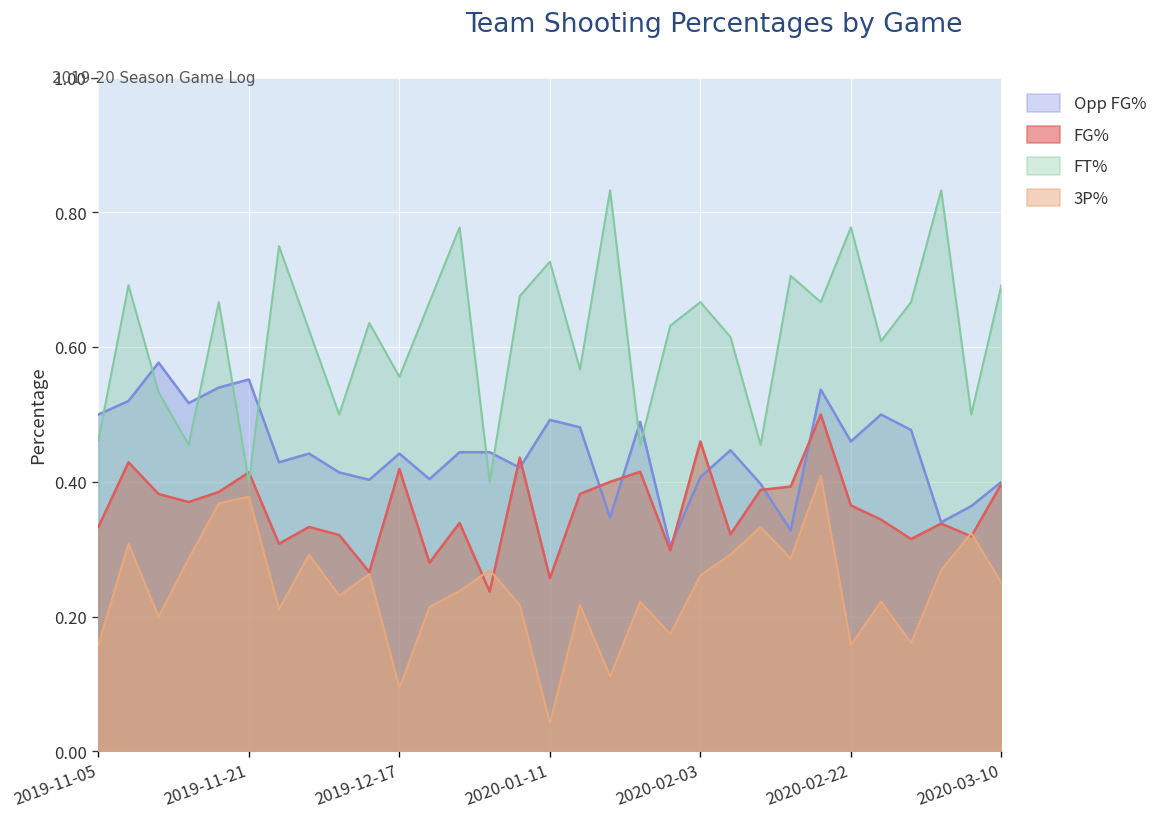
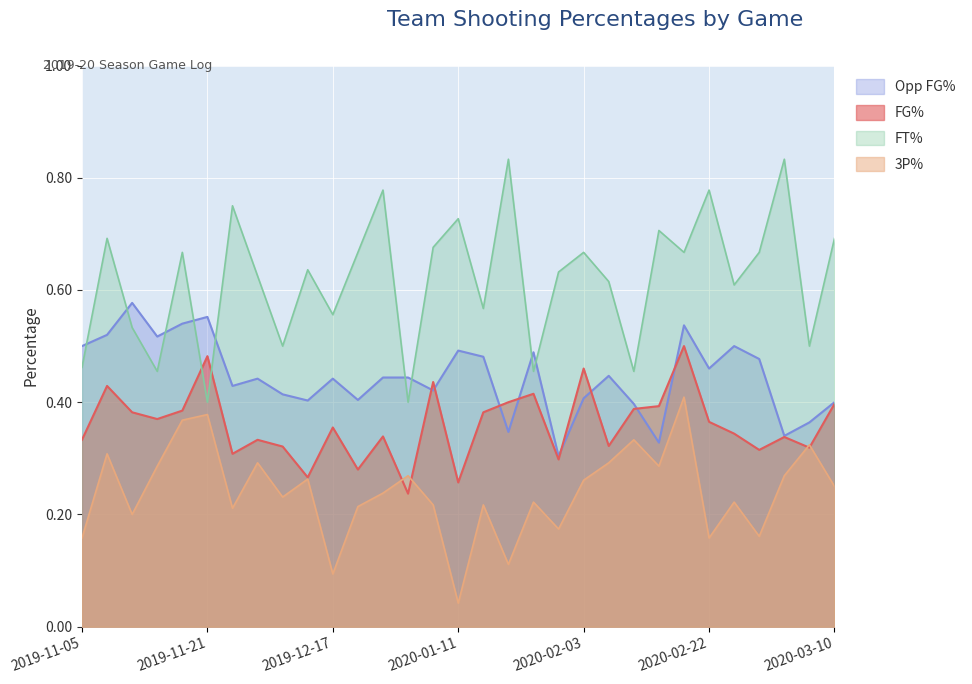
  {
    "FG%": {
      "2019-11-05": 0.33,
-     "2019-11-21": 0.41,
-     "2019-12-17": 0.42,
+     "2019-11-21": 0.48,
+     "2019-12-17": 0.36,
      "2020-01-11": 0.26,
      "2020-02-03": 0.46,
      "2020-02-22": 0.37
    },
    "3P%": {
      "2019-11-05": 0.16,
      "2019-11-21": 0.38,
      "2019-12-17": 0.09,
      "2020-01-11": 0.04,
      "2020-02-03": 0.26,
      "2020-02-22": 0.16,
      "2020-03-10": 0.25
    }
  }
